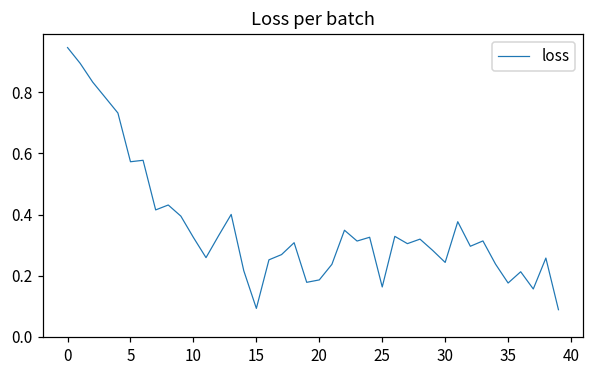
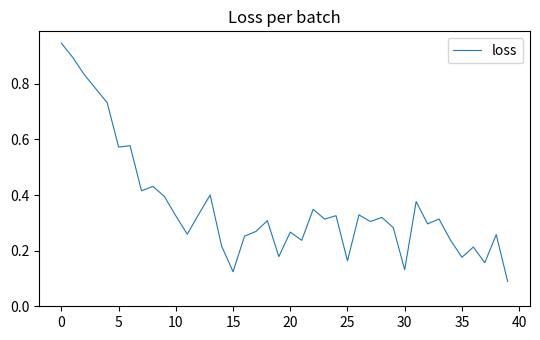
  {
    "0": 0.95,
    "5": 0.57,
    "10": 0.33,
-   "15": 0.09,
-   "20": 0.19,
+   "15": 0.12,
+   "20": 0.27,
    "25": 0.16,
-   "30": 0.24,
+   "30": 0.13,
    "35": 0.18
  }
